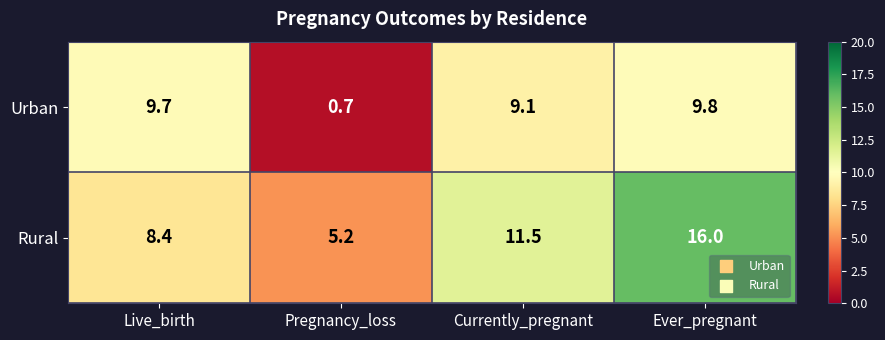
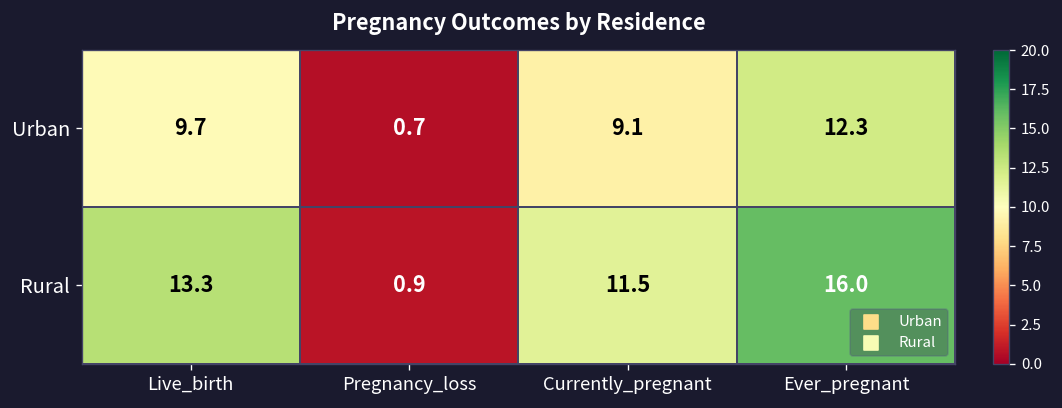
  {
    "Urban": {
      "Live_birth": 9.7,
      "Pregnancy_loss": 0.7,
      "Currently_pregnant": 9.1,
-     "Ever_pregnant": 9.8
+     "Ever_pregnant": 12.3
    },
    "Rural": {
-     "Live_birth": 8.4,
-     "Pregnancy_loss": 5.2,
+     "Live_birth": 13.3,
+     "Pregnancy_loss": 0.9,
      "Currently_pregnant": 11.5,
      "Ever_pregnant": 16.0
    }
  }
